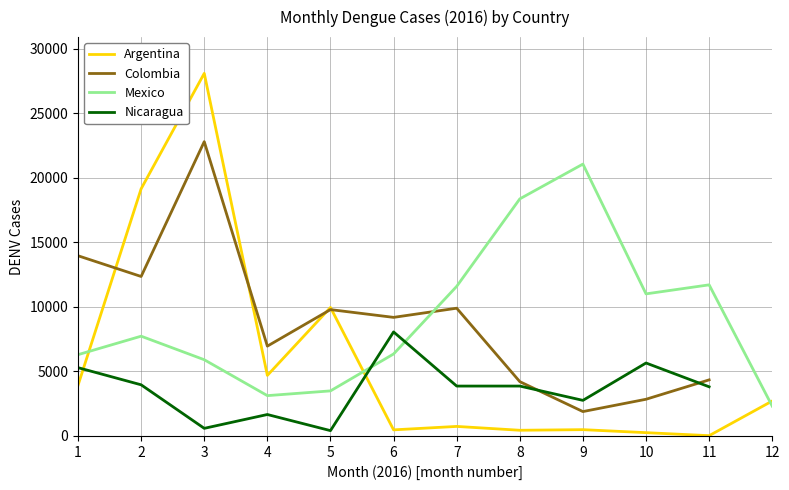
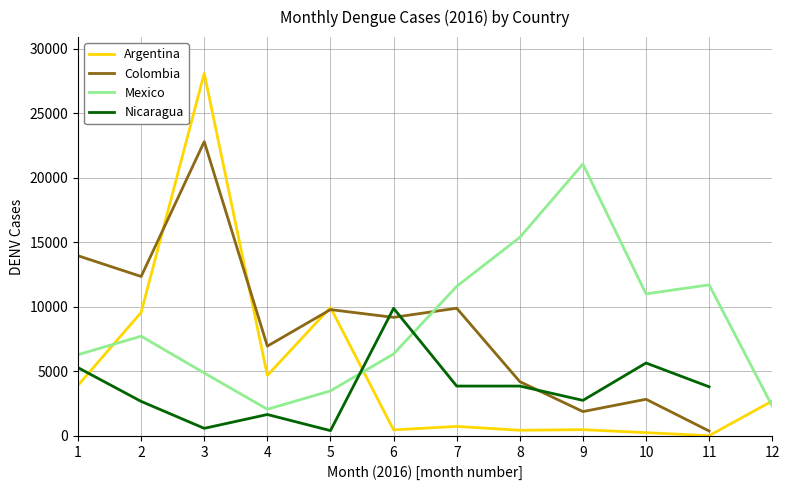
  {
    "Argentina": {
      "1": 3900,
-     "2": 19200,
+     "2": 9600,
      "3": 28100,
      "4": 4700,
      "6": 500,
      "7": 700,
      "8": 400,
      "9": 500,
      "11": 0,
      "12": 2700
    },
    "Colombia": {
      "1": 14000,
      "2": 12400,
      "3": 22800,
      "4": 7000,
      "6": 9200,
      "7": 9900,
      "8": 4200,
      "9": 1900,
      "10": 2800,
-     "11": 4300
+     "11": 400
    },
    "Mexico": {
      "1": 6300,
      "2": 7700,
-     "3": 5900,
-     "4": 3100,
+     "3": 4900,
+     "4": 2100,
      "5": 3500,
      "6": 6300,
      "7": 11600,
-     "8": 18400,
+     "8": 15400,
      "9": 21100,
      "10": 11000,
      "11": 11700,
      "12": 2300
    },
    "Nicaragua": {
      "1": 5300,
-     "2": 4000,
+     "2": 2700,
      "3": 600,
      "4": 1700,
      "5": 400,
-     "6": 8100,
+     "6": 9900,
      "7": 3900,
      "8": 3900,
      "9": 2800,
      "10": 5600,
      "11": 3800
    }
  }
